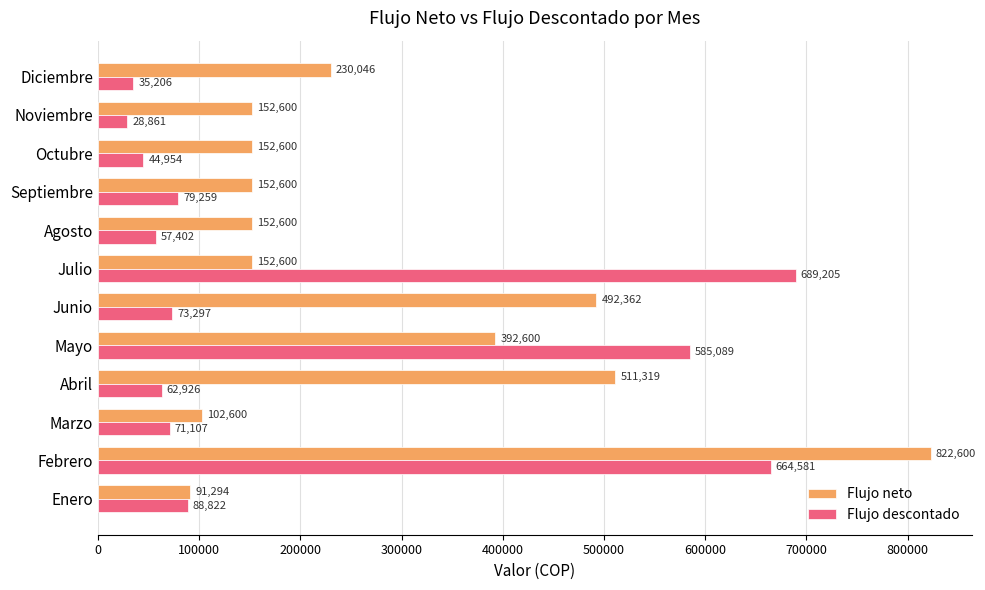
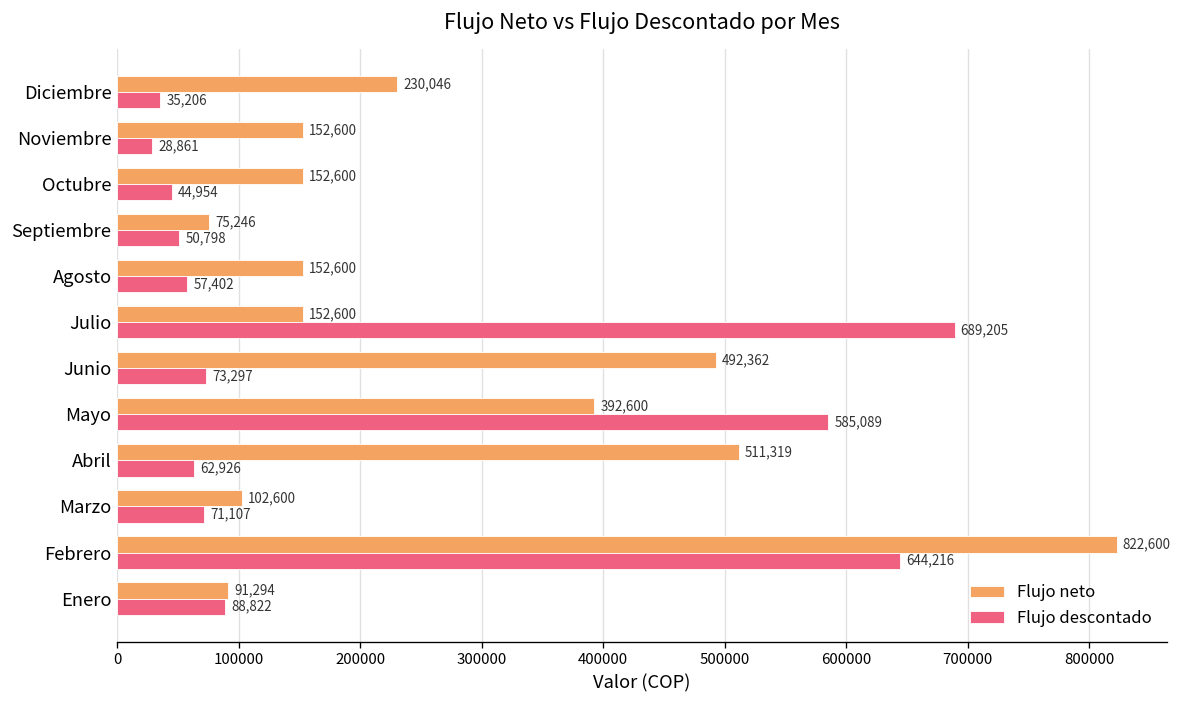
  {
    "Flujo neto": {
      "Diciembre": "230,046",
      "Noviembre": "152,600",
      "Octubre": "152,600",
-     "Septiembre": "152,600",
+     "Septiembre": "75,246",
      "Agosto": "152,600",
      "Julio": "152,600",
      "Junio": "492,362",
      "Mayo": "392,600",
      "Abril": "511,319",
      "Marzo": "102,600",
      "Febrero": "822,600",
      "Enero": "91,294"
    },
    "Flujo descontado": {
      "Diciembre": "35,206",
      "Noviembre": "28,861",
      "Octubre": "44,954",
-     "Septiembre": "79,259",
+     "Septiembre": "50,798",
      "Agosto": "57,402",
      "Julio": "689,205",
      "Junio": "73,297",
      "Mayo": "585,089",
      "Abril": "62,926",
      "Marzo": "71,107",
-     "Febrero": "664,581",
+     "Febrero": "644,216",
      "Enero": "88,822"
    }
  }
